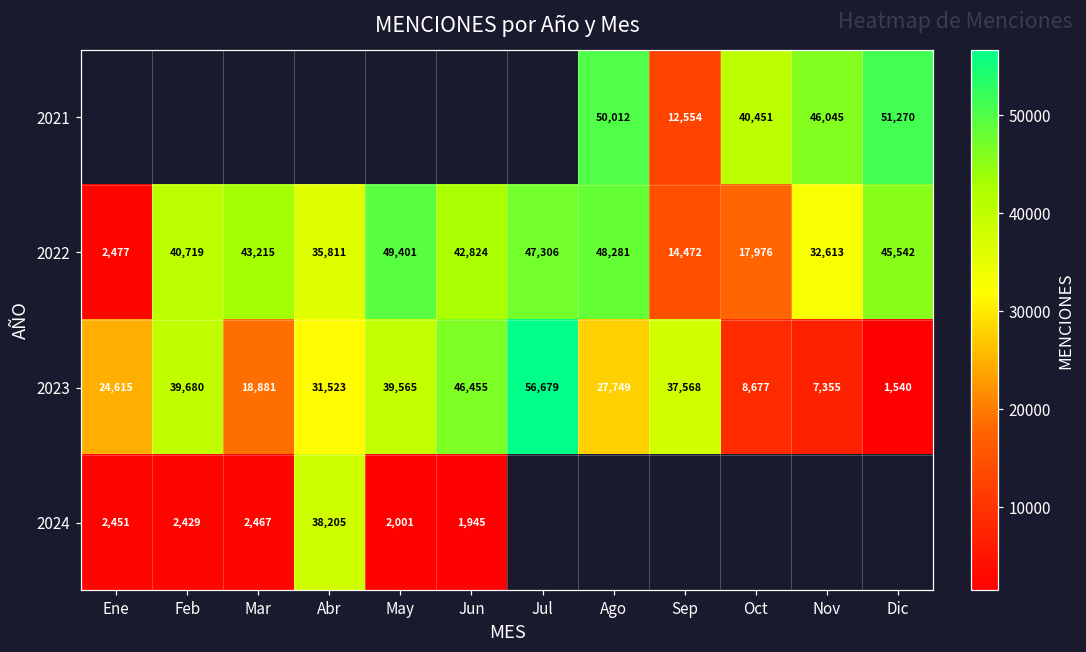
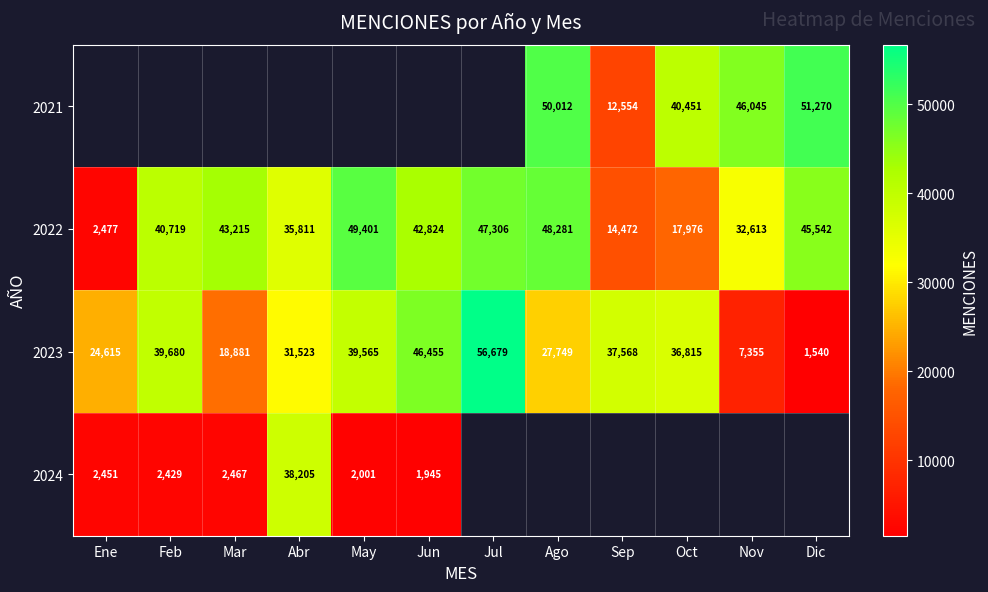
  {
    "2021": {
      "Ago": "50,012",
      "Sep": "12,554",
      "Oct": "40,451",
      "Nov": "46,045",
      "Dic": "51,270"
    },
    "2022": {
      "Ene": "2,477",
      "Feb": "40,719",
      "Mar": "43,215",
      "Abr": "35,811",
      "May": "49,401",
      "Jun": "42,824",
      "Jul": "47,306",
      "Ago": "48,281",
      "Sep": "14,472",
      "Oct": "17,976",
      "Nov": "32,613",
      "Dic": "45,542"
    },
    "2023": {
      "Ene": "24,615",
      "Feb": "39,680",
      "Mar": "18,881",
      "Abr": "31,523",
      "May": "39,565",
      "Jun": "46,455",
      "Jul": "56,679",
      "Ago": "27,749",
      "Sep": "37,568",
-     "Oct": "8,677",
+     "Oct": "36,815",
      "Nov": "7,355",
      "Dic": "1,540"
    },
    "2024": {
      "Ene": "2,451",
      "Feb": "2,429",
      "Mar": "2,467",
      "Abr": "38,205",
      "May": "2,001",
      "Jun": "1,945"
    }
  }
